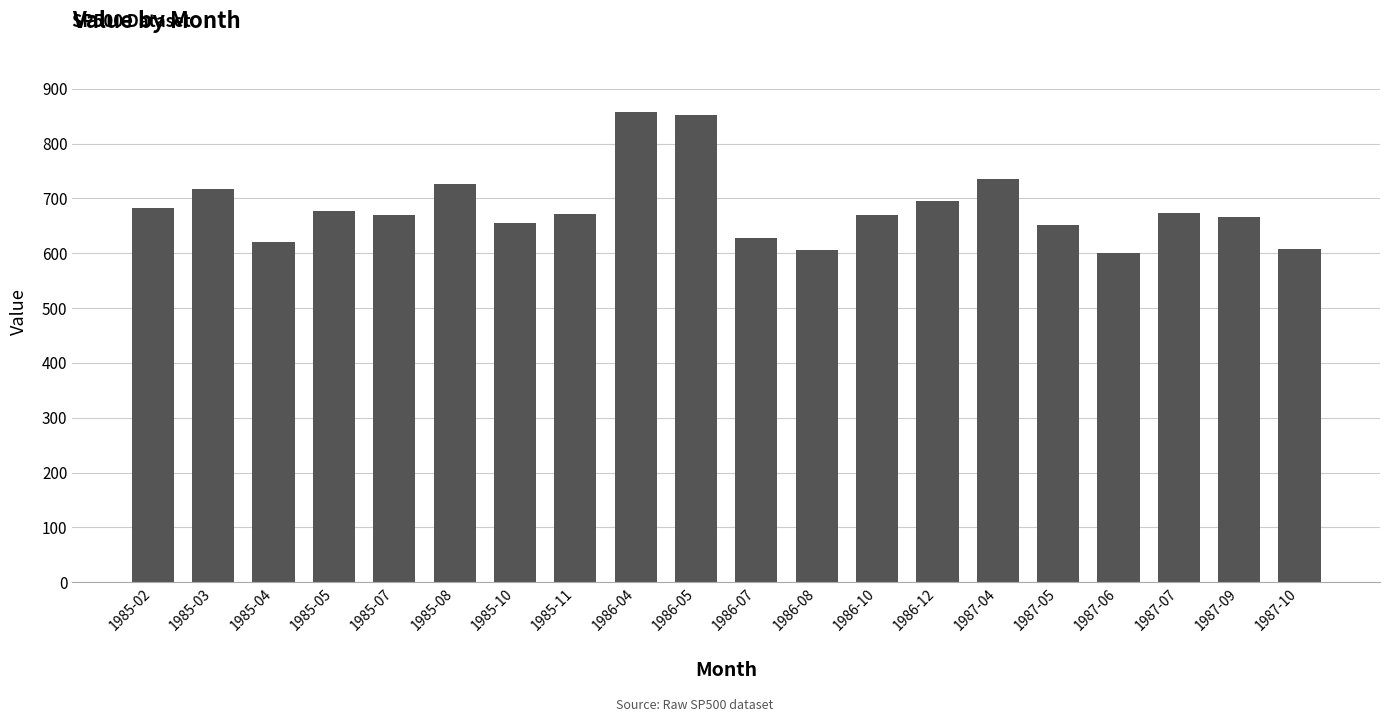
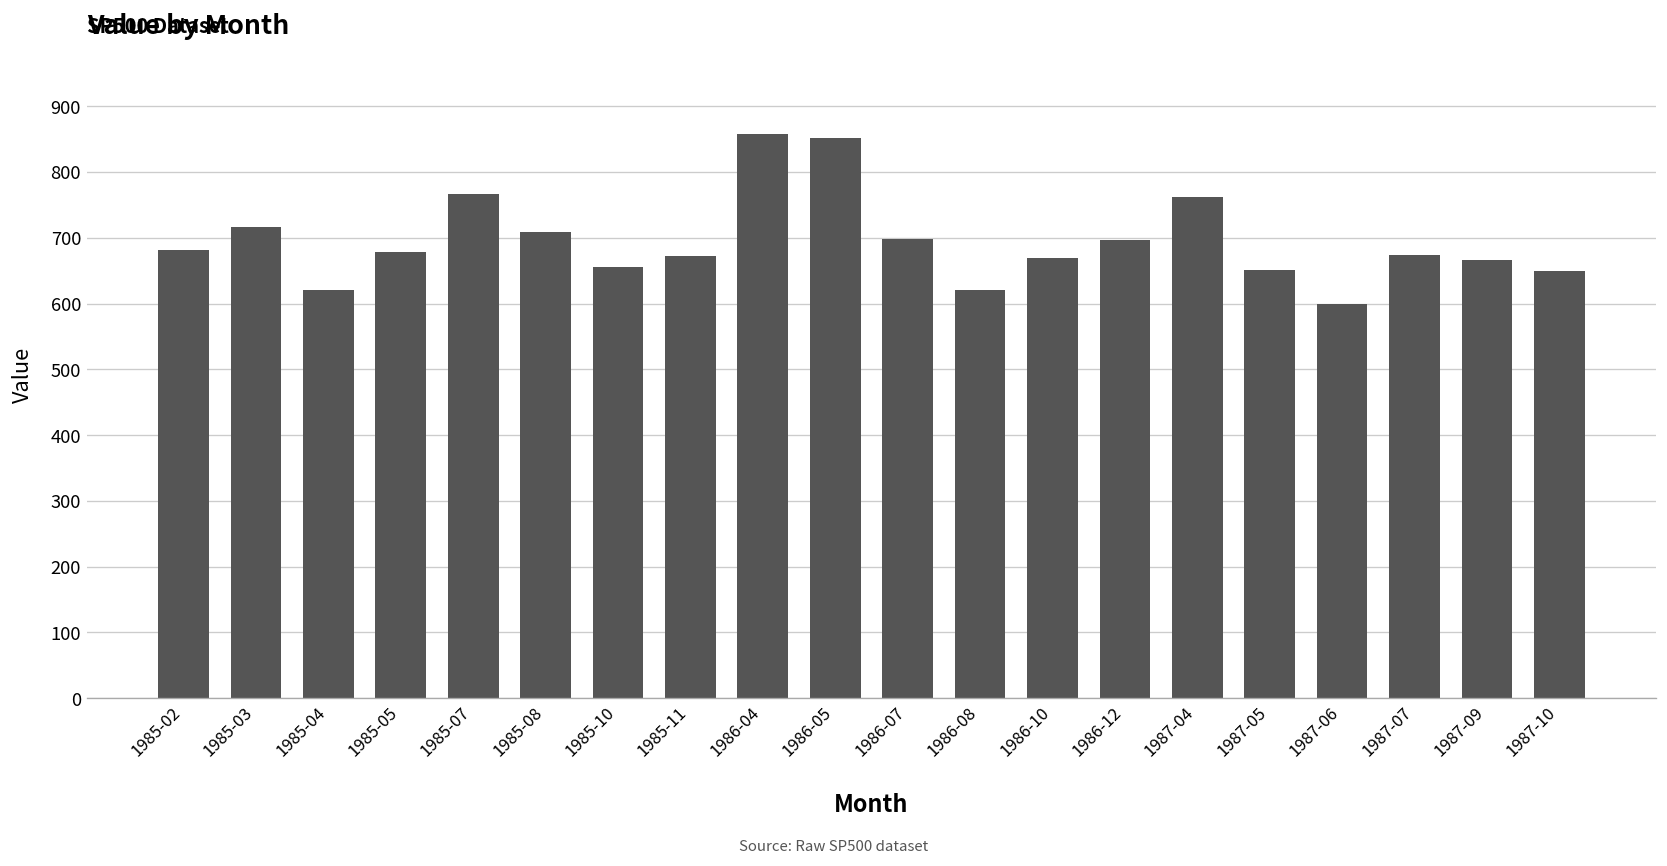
  {
    "1985-02": 680,
    "1985-03": 720,
    "1985-04": 620,
    "1985-05": 680,
-   "1985-07": 670,
-   "1985-08": 730,
+   "1985-07": 770,
+   "1985-08": 710,
    "1985-10": 660,
    "1985-11": 670,
    "1986-04": 860,
    "1986-05": 850,
-   "1986-07": 630,
-   "1986-08": 610,
+   "1986-07": 700,
+   "1986-08": 620,
    "1986-10": 670,
    "1986-12": 700,
-   "1987-04": 740,
+   "1987-04": 760,
    "1987-05": 650,
    "1987-06": 600,
    "1987-07": 670,
    "1987-09": 670,
-   "1987-10": 610
+   "1987-10": 650
  }
